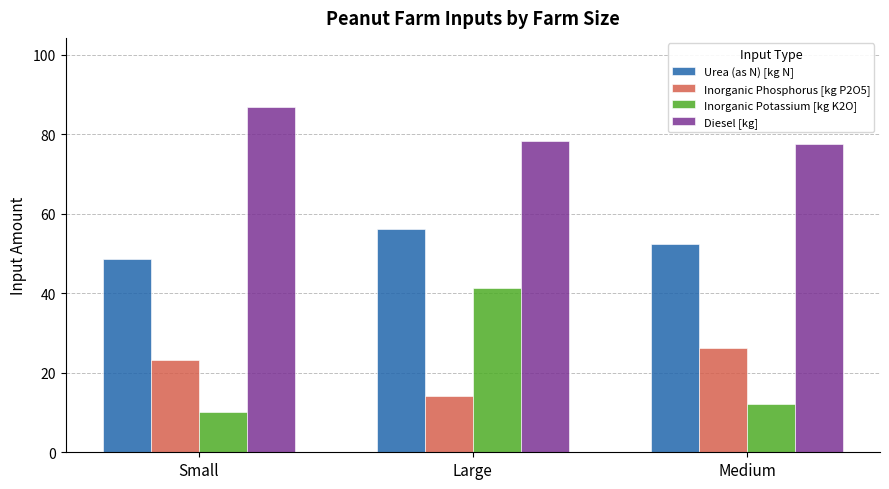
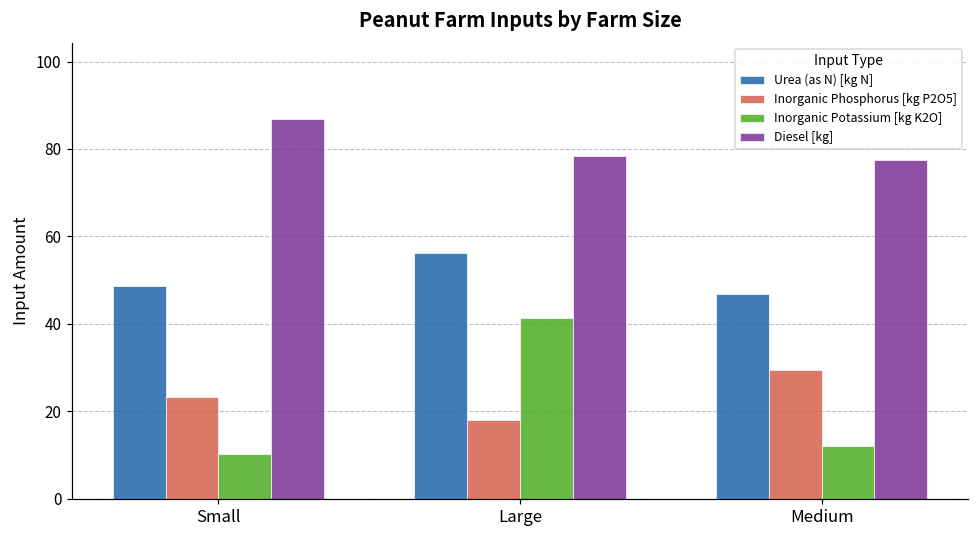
  {
    "Urea (as N) [kg N]": {
      "Small": 49,
      "Large": 56,
-     "Medium": 52
+     "Medium": 47
    },
    "Inorganic Phosphorus [kg P2O5]": {
      "Small": 23,
-     "Large": 14,
-     "Medium": 26
+     "Large": 18,
+     "Medium": 29
    },
    "Inorganic Potassium [kg K2O]": {
      "Small": 10,
      "Large": 41,
      "Medium": 12
    },
    "Diesel [kg]": {
      "Small": 87,
      "Large": 78,
      "Medium": 78
    }
  }
